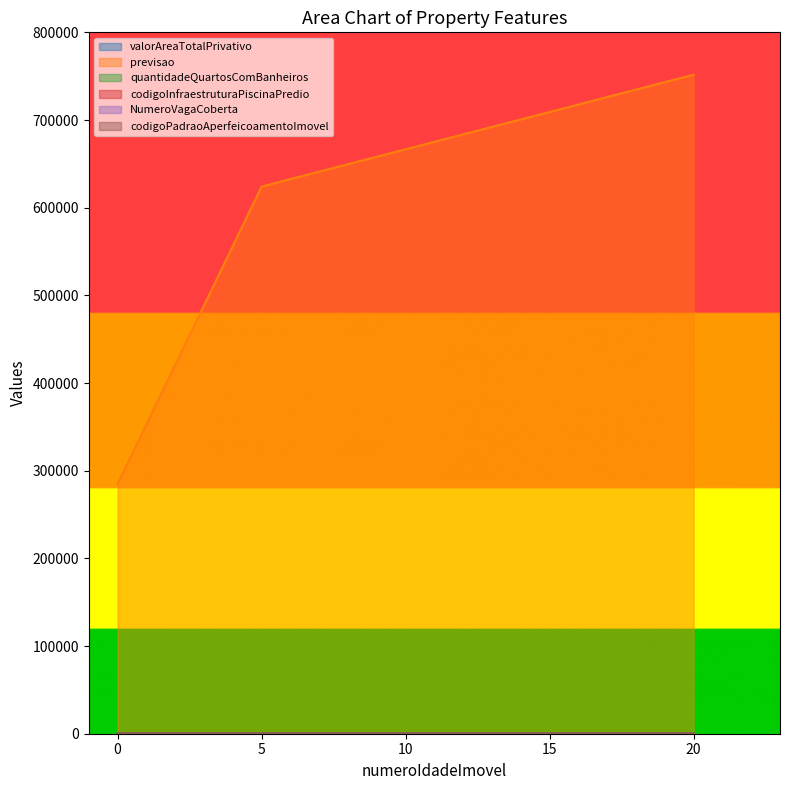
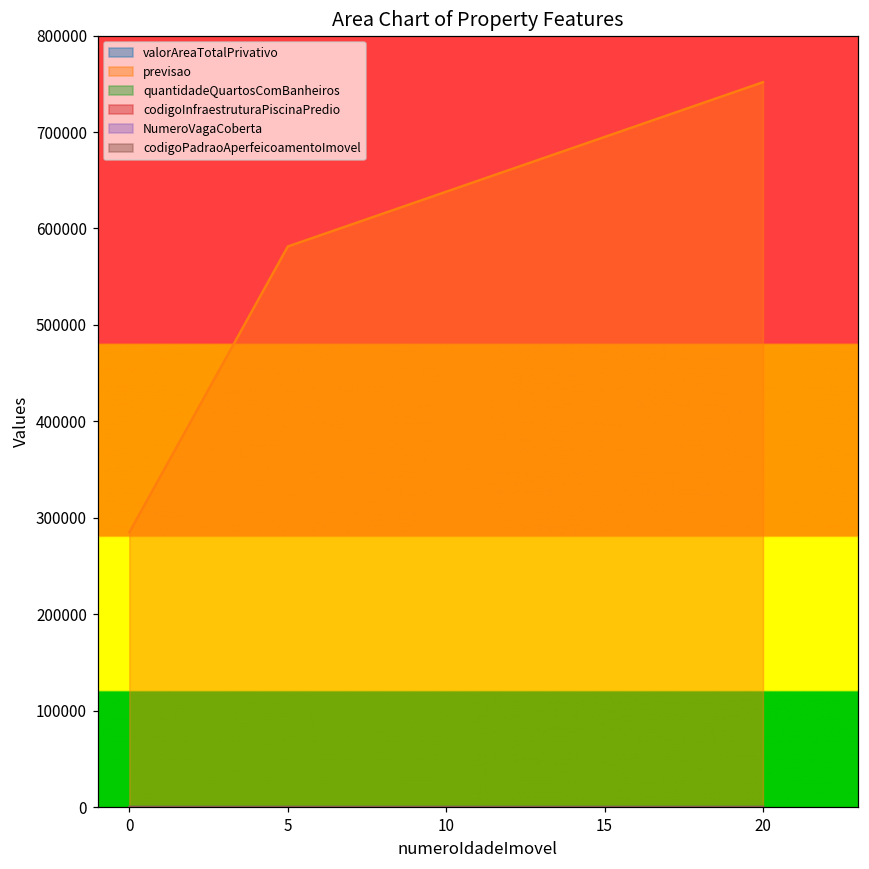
  {
    "codigoPadraoAperfeicoamentoImovel": {
      "0": 0,
      "5": 0,
      "20": 0
    },
    "previsao": {
      "0": 280000,
-     "5": 620000,
+     "5": 580000,
      "20": 750000
    }
  }
